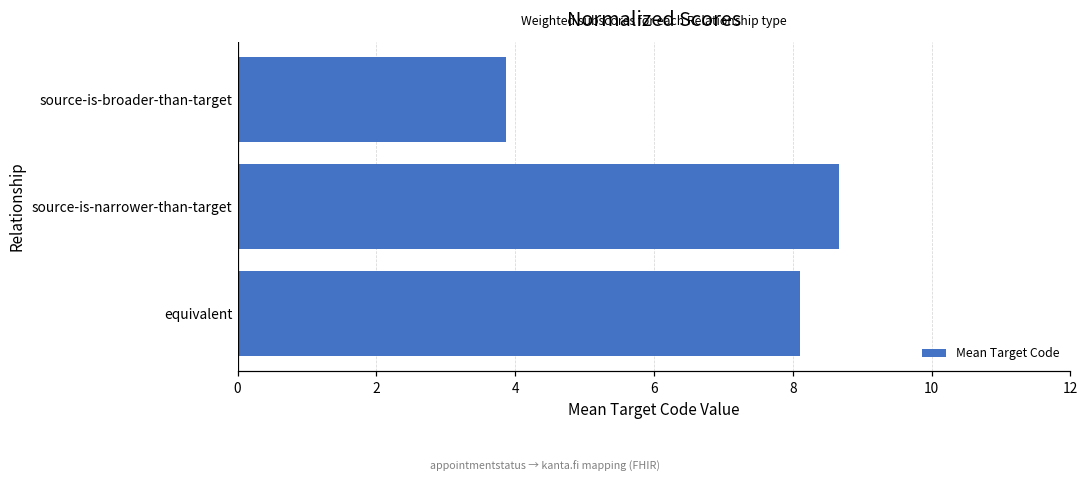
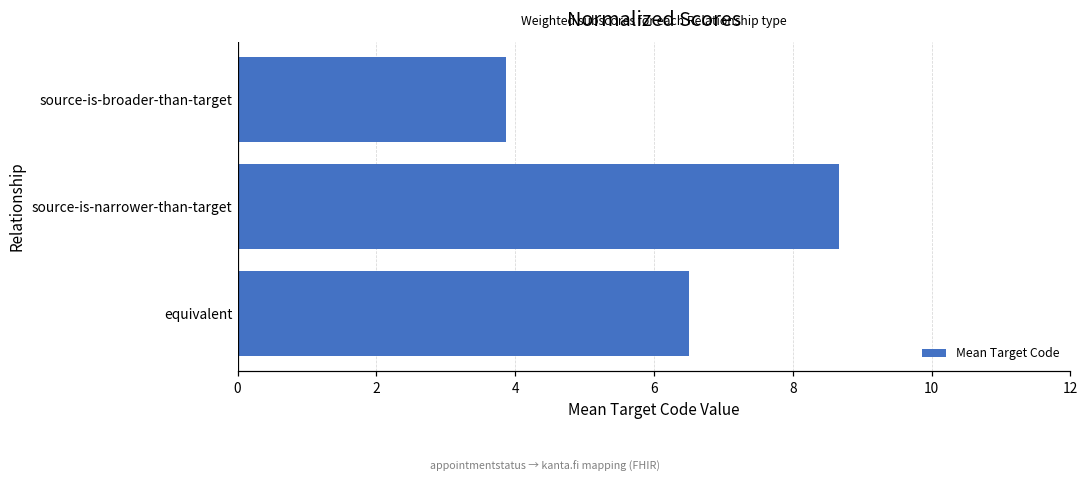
  {
    "source-is-broader-than-target": 3.9,
    "source-is-narrower-than-target": 8.7,
-   "equivalent": 8.1
+   "equivalent": 6.5
  }
